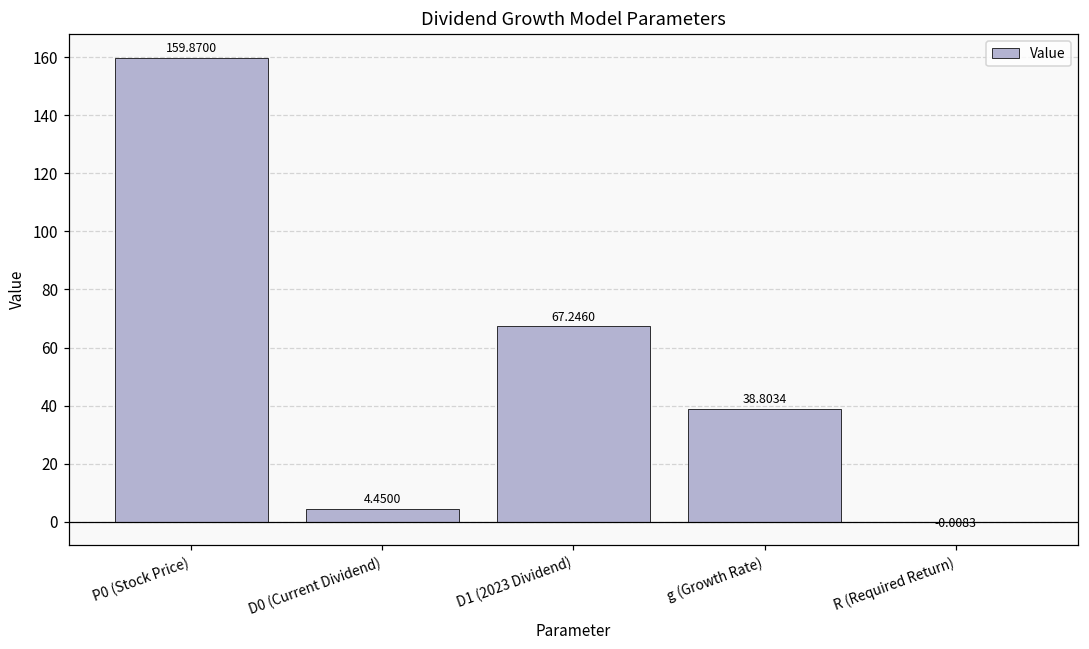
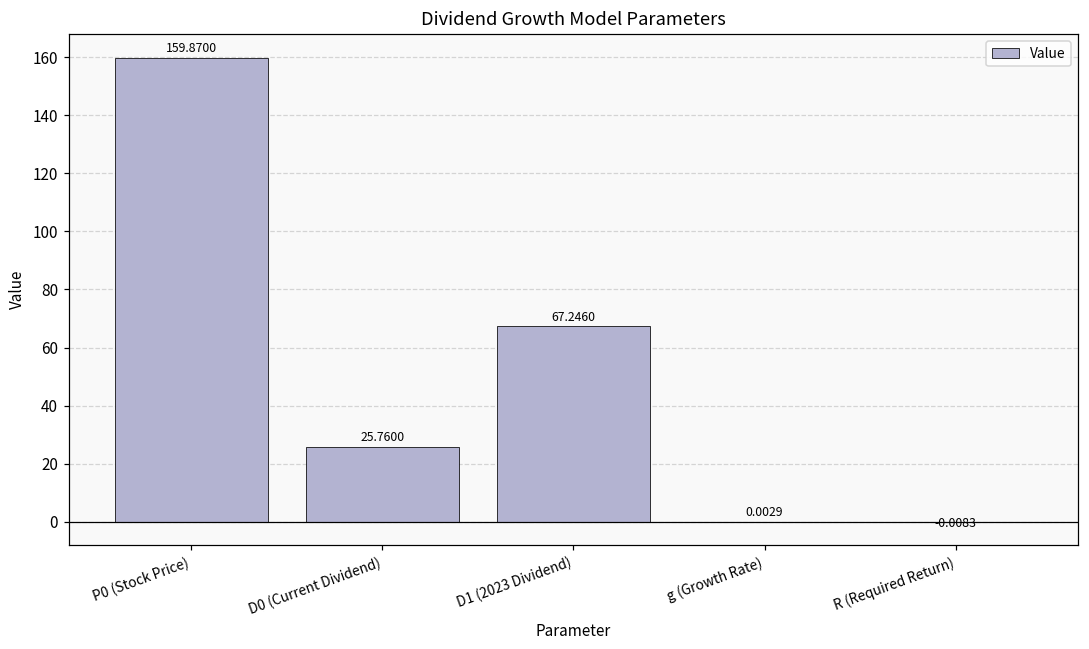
  {
    "P0 (Stock Price)": 159.8700,
-   "D0 (Current Dividend)": 4.4500,
+   "D0 (Current Dividend)": 25.7600,
    "D1 (2023 Dividend)": 67.2460,
-   "g (Growth Rate)": 38.8034,
+   "g (Growth Rate)": 0.0029,
    "R (Required Return)": -0.0083
  }
